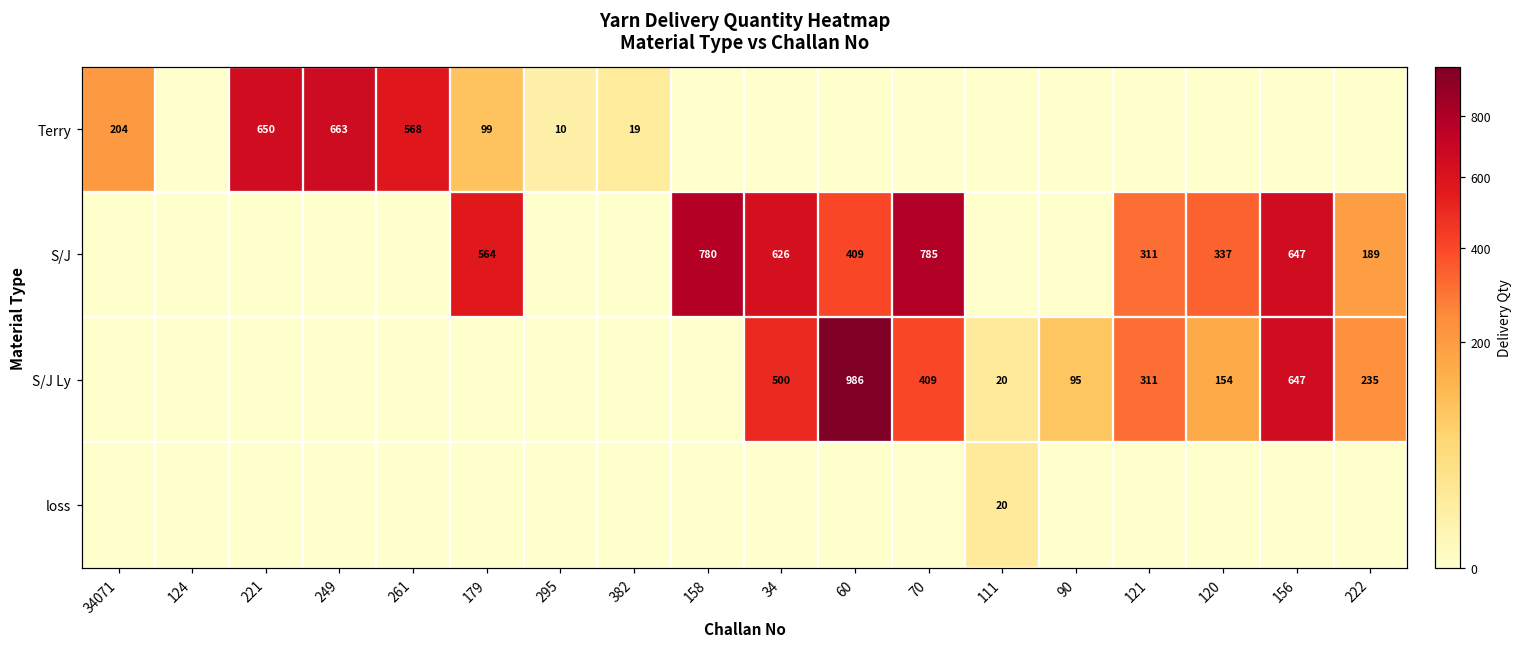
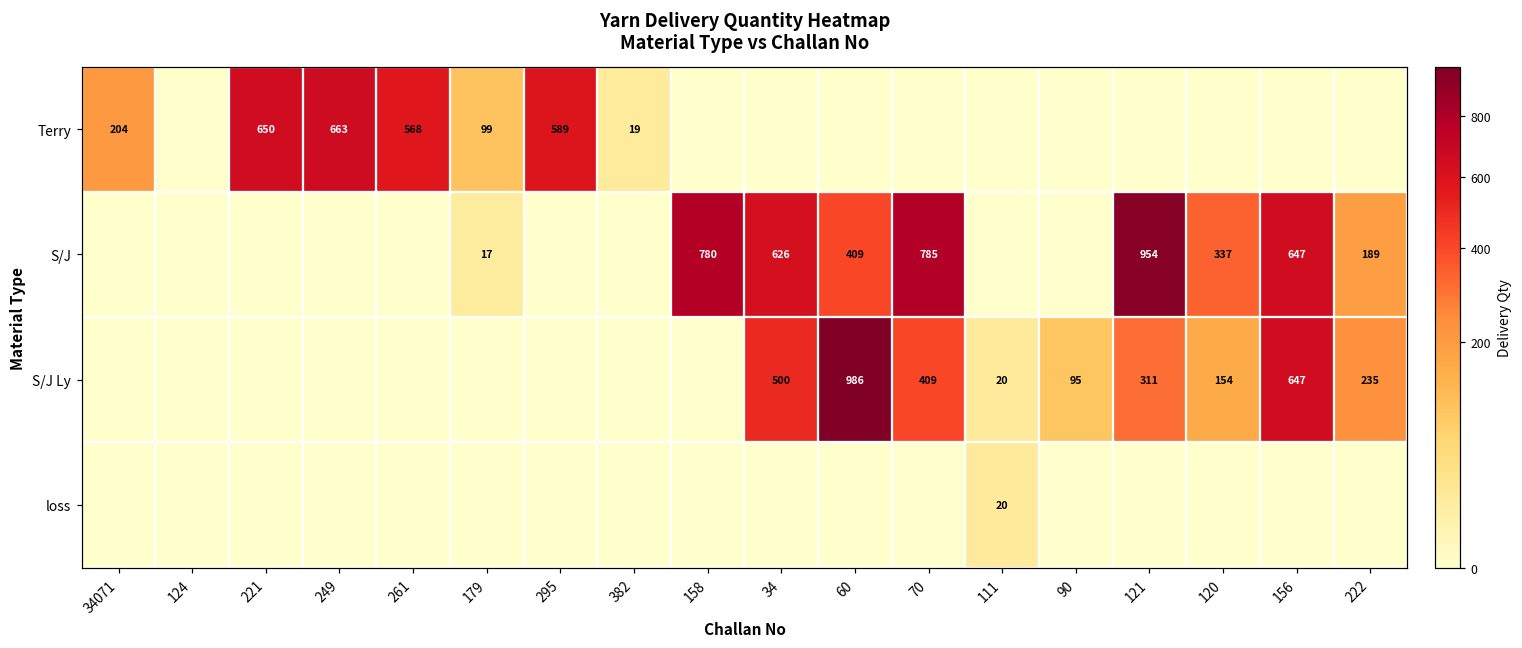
  {
    "Terry": {
      "34071": 204,
      "221": 650,
      "249": 663,
      "261": 568,
      "179": 99,
-     "295": 10,
+     "295": 589,
      "382": 19
    },
    "S/J": {
-     "179": 564,
+     "179": 17,
      "158": 780,
      "34": 626,
      "60": 409,
      "70": 785,
-     "121": 311,
+     "121": 954,
      "120": 337,
      "156": 647,
      "222": 189
    },
    "S/J Ly": {
      "34": 500,
      "60": 986,
      "70": 409,
      "111": 20,
      "90": 95,
      "121": 311,
      "120": 154,
      "156": 647,
      "222": 235
    },
    "loss": {
      "111": 20
    }
  }
